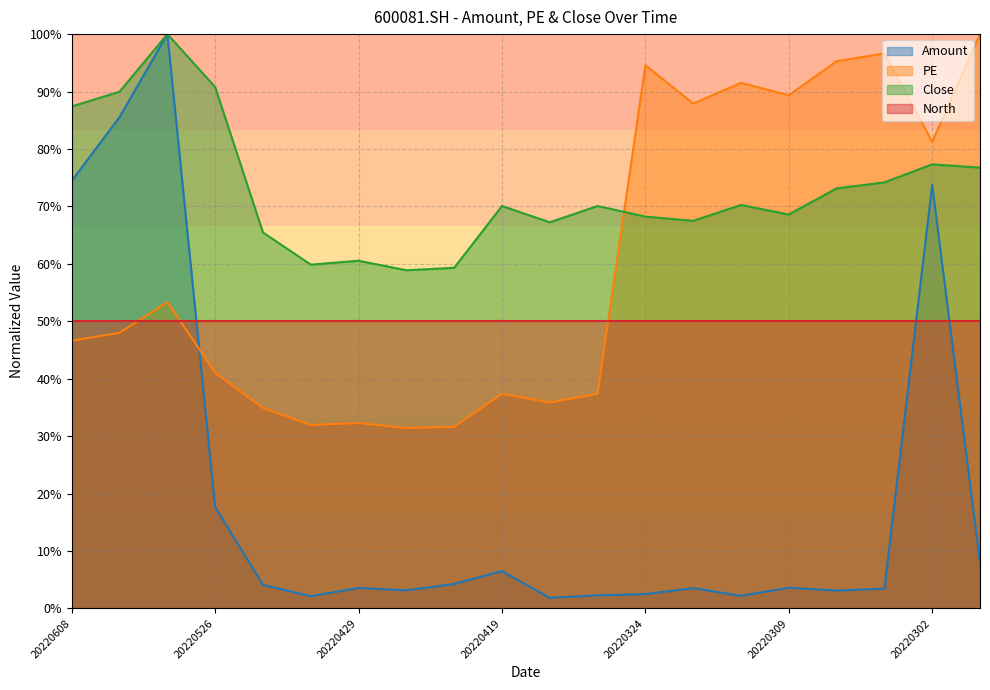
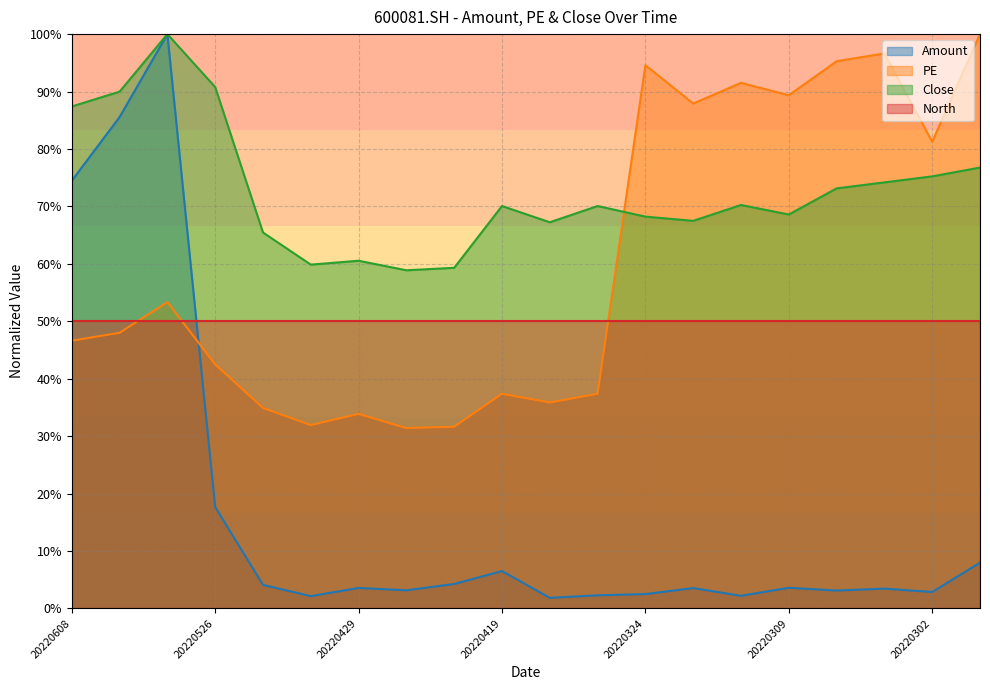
  {
    "Amount": {
      "20220608": "74%",
      "20220526": "18%",
      "20220429": "4%",
      "20220419": "7%",
      "20220324": "3%",
      "20220309": "4%",
-     "20220302": "74%"
+     "20220302": "3%"
    },
    "PE": {
      "20220608": "47%",
-     "20220526": "41%",
-     "20220429": "32%",
+     "20220526": "42%",
+     "20220429": "34%",
      "20220419": "37%",
      "20220324": "95%",
      "20220309": "89%",
      "20220302": "81%"
    },
    "Close": {
      "20220608": "87%",
      "20220526": "91%",
      "20220429": "61%",
      "20220419": "70%",
      "20220324": "68%",
      "20220309": "69%",
-     "20220302": "77%"
+     "20220302": "75%"
    },
    "North": {
      "20220608": "50%",
      "20220526": "50%",
      "20220429": "50%",
      "20220419": "50%",
      "20220324": "50%",
      "20220309": "50%",
      "20220302": "50%"
    }
  }
